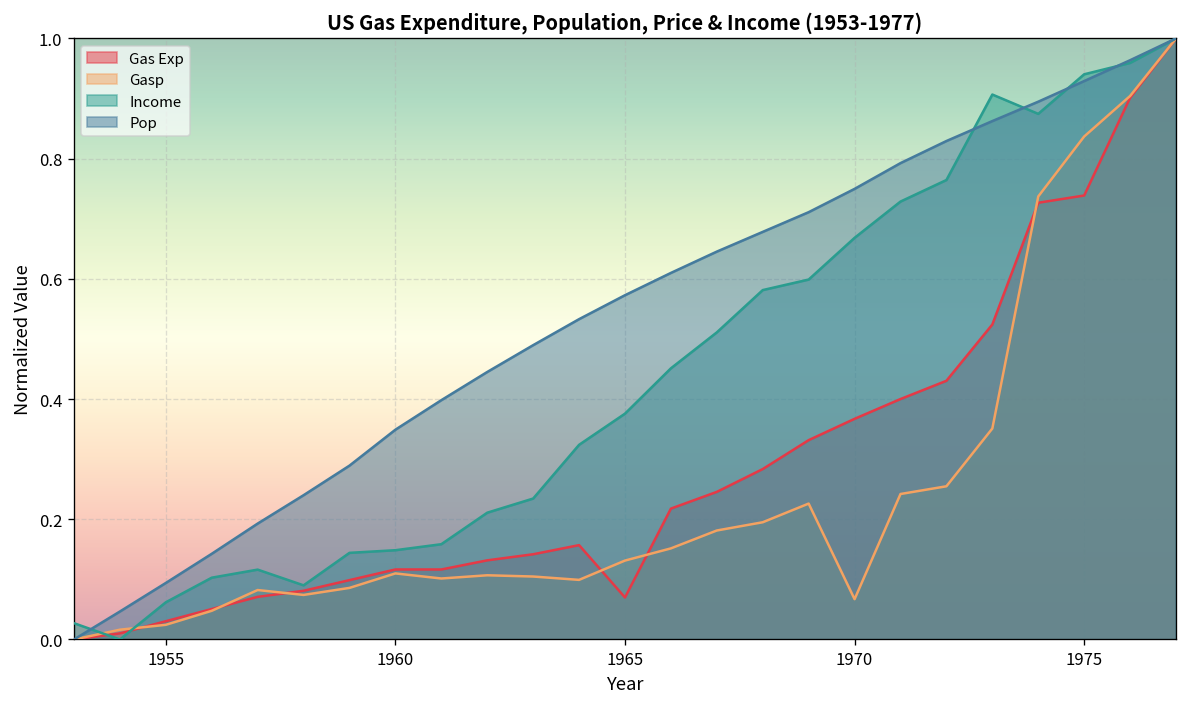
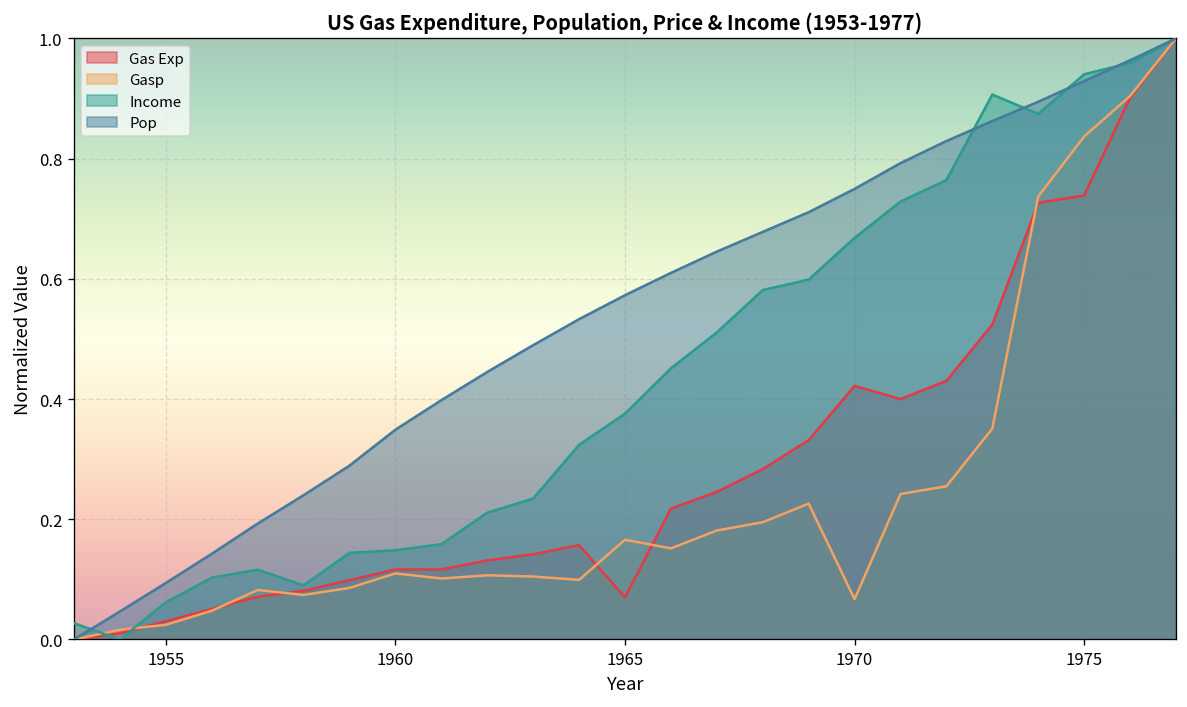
  {
    "Gas Exp": {
      "1955": 0.03,
      "1960": 0.12,
      "1965": 0.07,
-     "1970": 0.37,
+     "1970": 0.42,
      "1975": 0.74
    },
    "Gasp": {
      "1955": 0.02,
      "1960": 0.11,
-     "1965": 0.13,
+     "1965": 0.17,
      "1970": 0.07,
      "1975": 0.84
    }
  }
